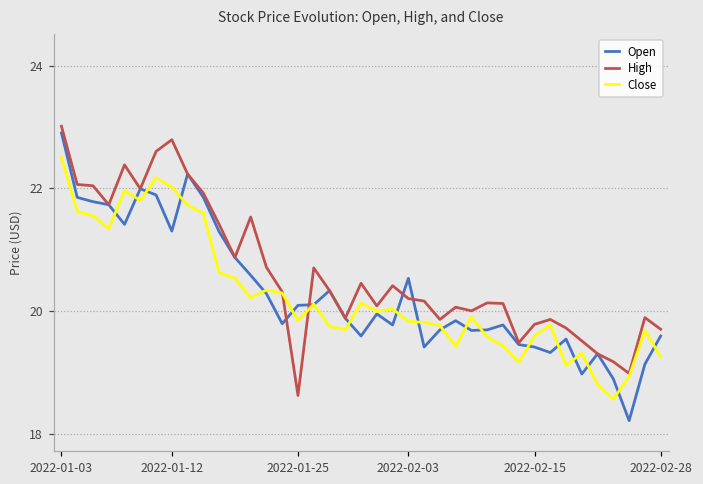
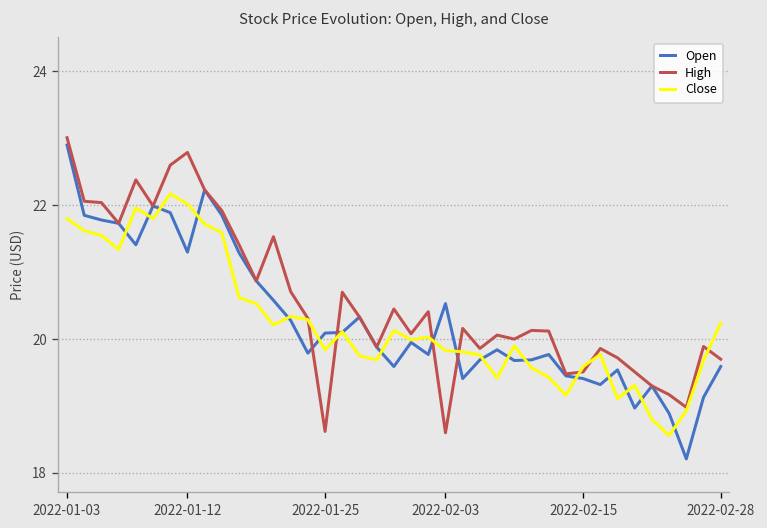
  {
    "Open": {
      "2022-01-03": 22.9,
      "2022-01-12": 21.3,
      "2022-01-25": 20.1,
      "2022-02-03": 20.5,
      "2022-02-15": 19.4,
      "2022-02-28": 19.6
    },
    "High": {
      "2022-01-03": 23.0,
      "2022-01-12": 22.8,
      "2022-01-25": 18.6,
-     "2022-02-03": 20.2,
-     "2022-02-15": 19.8,
+     "2022-02-03": 18.6,
+     "2022-02-15": 19.5,
      "2022-02-28": 19.7
    },
    "Close": {
-     "2022-01-03": 22.5,
+     "2022-01-03": 21.8,
      "2022-01-12": 22.0,
      "2022-01-25": 19.8,
      "2022-02-03": 19.8,
      "2022-02-15": 19.6,
-     "2022-02-28": 19.3
+     "2022-02-28": 20.2
    }
  }
